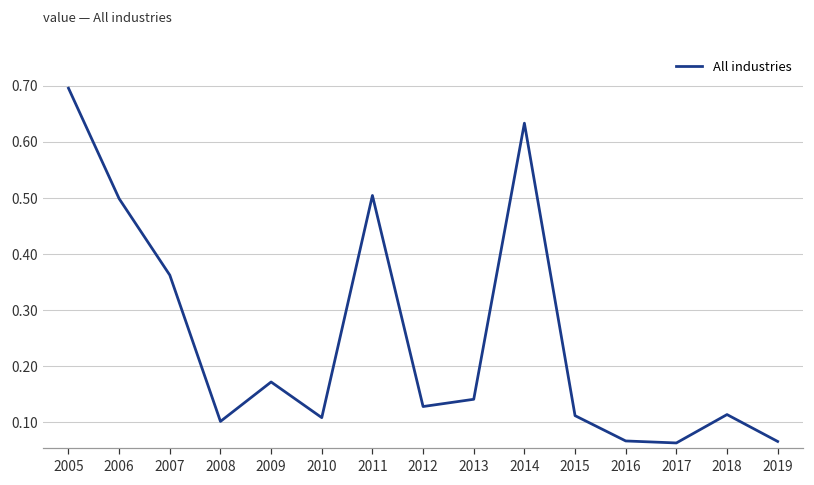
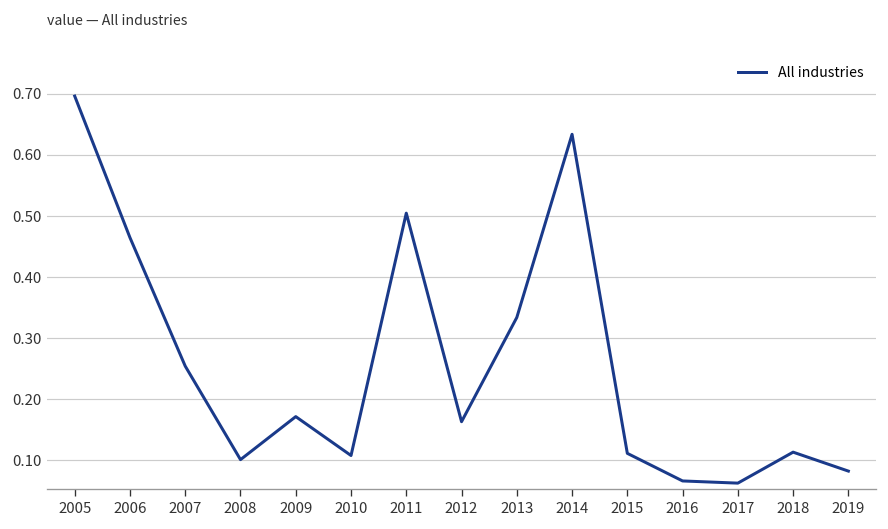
  {
    "2005": 0.70,
-   "2006": 0.50,
-   "2007": 0.36,
+   "2006": 0.46,
+   "2007": 0.25,
    "2008": 0.10,
    "2009": 0.17,
    "2010": 0.11,
    "2011": 0.50,
-   "2012": 0.13,
-   "2013": 0.14,
+   "2012": 0.16,
+   "2013": 0.33,
    "2014": 0.63,
    "2015": 0.11,
    "2016": 0.07,
    "2017": 0.06,
    "2018": 0.11,
-   "2019": 0.07
+   "2019": 0.08
  }
